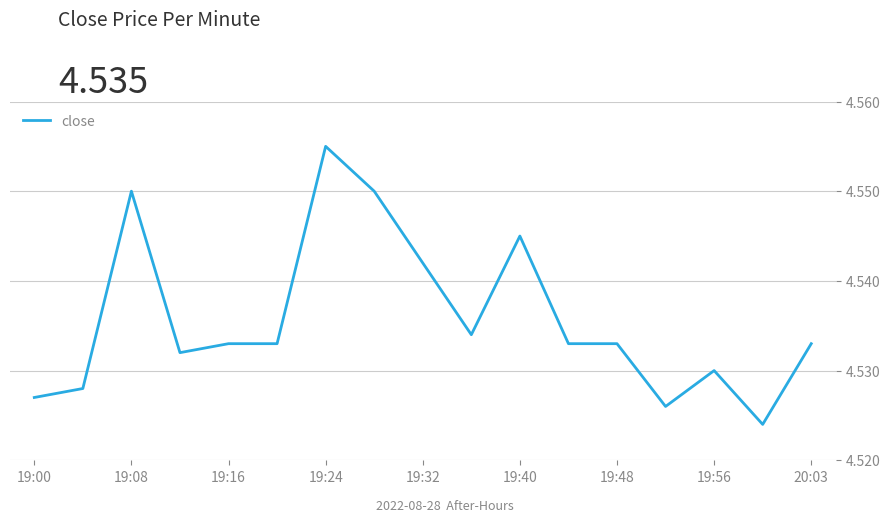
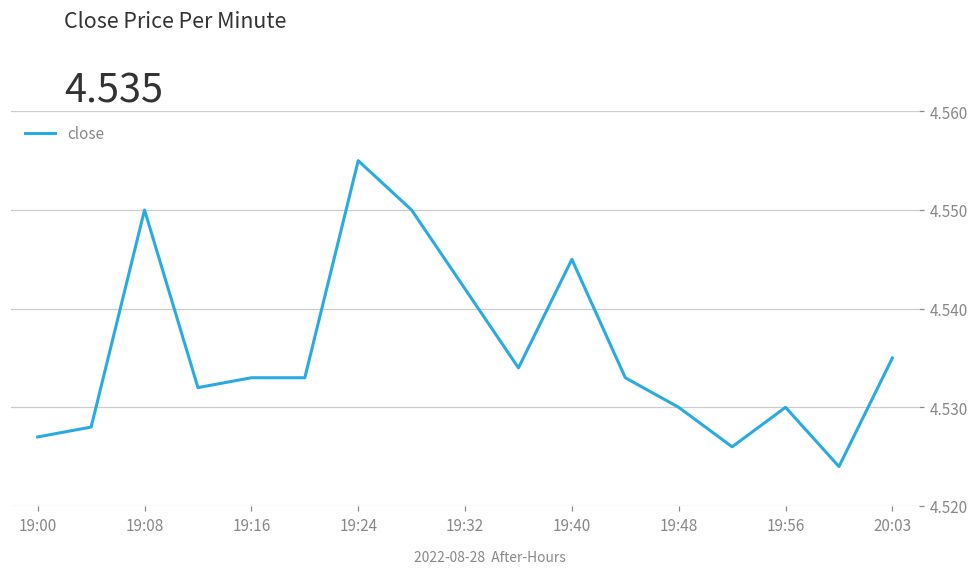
  {
    "19:00": 4.527,
    "19:08": 4.550,
    "19:16": 4.533,
    "19:24": 4.555,
    "19:32": 4.542,
    "19:40": 4.545,
-   "19:48": 4.533,
+   "19:48": 4.530,
    "19:56": 4.530,
-   "20:03": 4.533
+   "20:03": 4.535
  }
